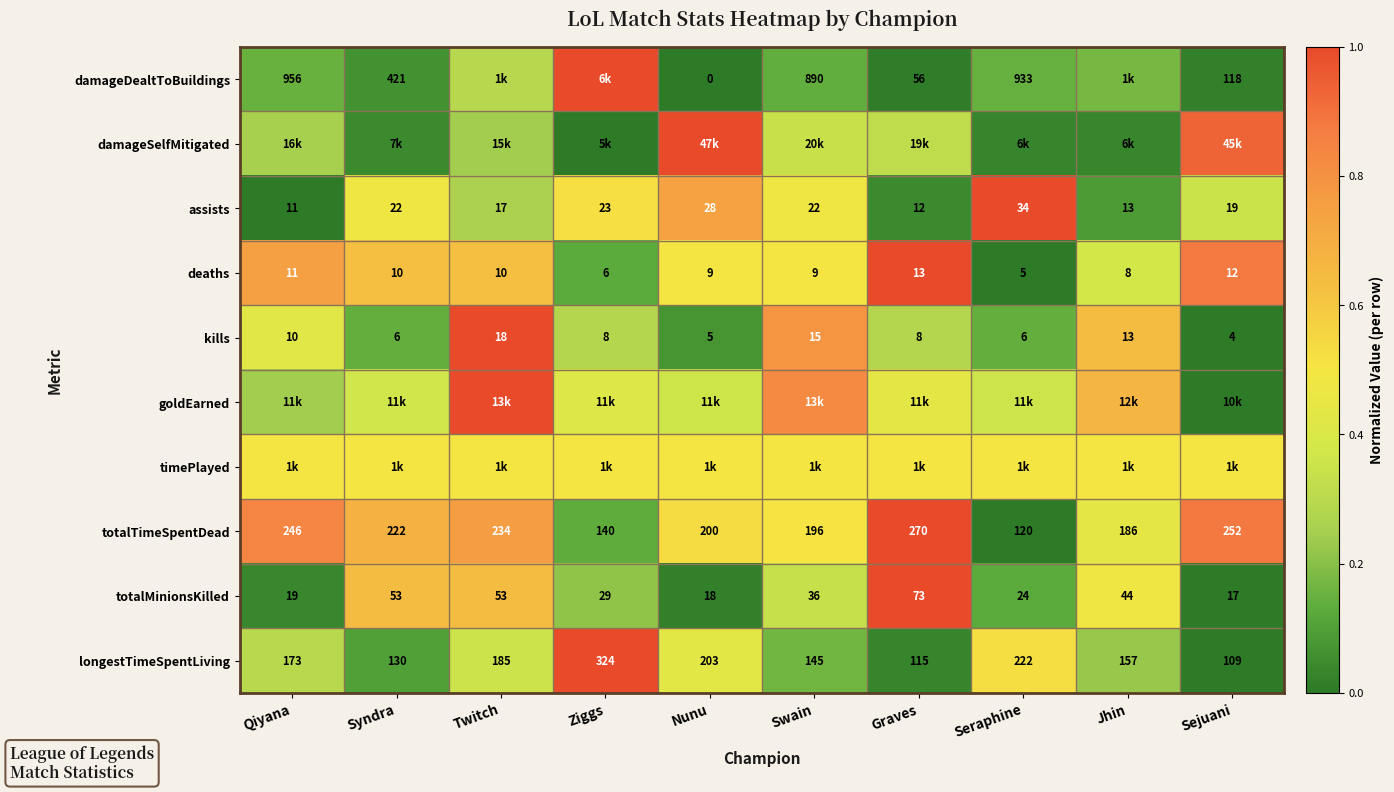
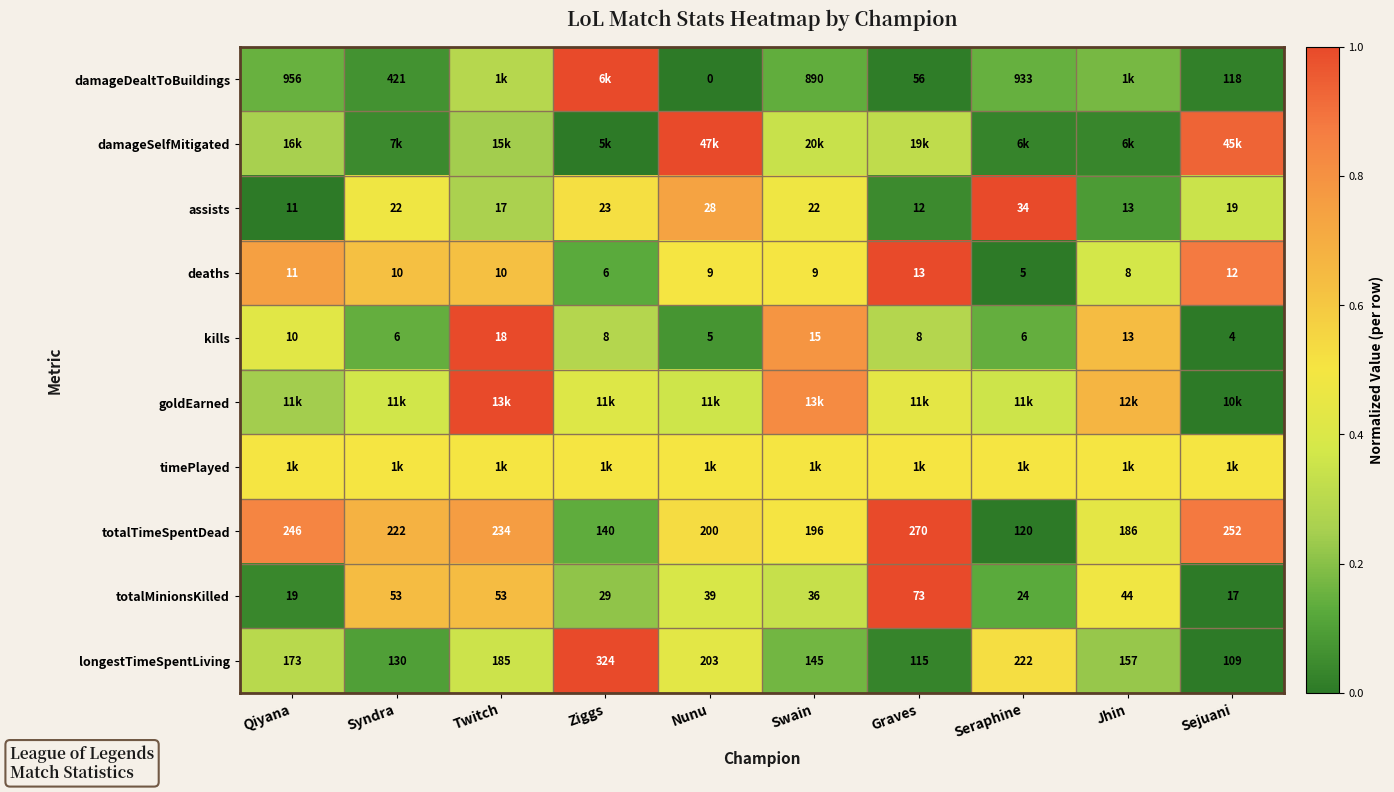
  {
    "damageDealtToBuildings": {
      "Qiyana": "956",
      "Syndra": "421",
      "Twitch": "1k",
      "Ziggs": "6k",
      "Nunu": "0",
      "Swain": "890",
      "Graves": "56",
      "Seraphine": "933",
      "Jhin": "1k",
      "Sejuani": "118"
    },
    "damageSelfMitigated": {
      "Qiyana": "16k",
      "Syndra": "7k",
      "Twitch": "15k",
      "Ziggs": "5k",
      "Nunu": "47k",
      "Swain": "20k",
      "Graves": "19k",
      "Seraphine": "6k",
      "Jhin": "6k",
      "Sejuani": "45k"
    },
    "assists": {
      "Qiyana": "11",
      "Syndra": "22",
      "Twitch": "17",
      "Ziggs": "23",
      "Nunu": "28",
      "Swain": "22",
      "Graves": "12",
      "Seraphine": "34",
      "Jhin": "13",
      "Sejuani": "19"
    },
    "deaths": {
      "Qiyana": "11",
      "Syndra": "10",
      "Twitch": "10",
      "Ziggs": "6",
      "Nunu": "9",
      "Swain": "9",
      "Graves": "13",
      "Seraphine": "5",
      "Jhin": "8",
      "Sejuani": "12"
    },
    "kills": {
      "Qiyana": "10",
      "Syndra": "6",
      "Twitch": "18",
      "Ziggs": "8",
      "Nunu": "5",
      "Swain": "15",
      "Graves": "8",
      "Seraphine": "6",
      "Jhin": "13",
      "Sejuani": "4"
    },
    "goldEarned": {
      "Qiyana": "11k",
      "Syndra": "11k",
      "Twitch": "13k",
      "Ziggs": "11k",
      "Nunu": "11k",
      "Swain": "13k",
      "Graves": "11k",
      "Seraphine": "11k",
      "Jhin": "12k",
      "Sejuani": "10k"
    },
    "timePlayed": {
      "Qiyana": "1k",
      "Syndra": "1k",
      "Twitch": "1k",
      "Ziggs": "1k",
      "Nunu": "1k",
      "Swain": "1k",
      "Graves": "1k",
      "Seraphine": "1k",
      "Jhin": "1k",
      "Sejuani": "1k"
    },
    "totalTimeSpentDead": {
      "Qiyana": "246",
      "Syndra": "222",
      "Twitch": "234",
      "Ziggs": "140",
      "Nunu": "200",
      "Swain": "196",
      "Graves": "270",
      "Seraphine": "120",
      "Jhin": "186",
      "Sejuani": "252"
    },
    "totalMinionsKilled": {
      "Qiyana": "19",
      "Syndra": "53",
      "Twitch": "53",
      "Ziggs": "29",
-     "Nunu": "18",
+     "Nunu": "39",
      "Swain": "36",
      "Graves": "73",
      "Seraphine": "24",
      "Jhin": "44",
      "Sejuani": "17"
    },
    "longestTimeSpentLiving": {
      "Qiyana": "173",
      "Syndra": "130",
      "Twitch": "185",
      "Ziggs": "324",
      "Nunu": "203",
      "Swain": "145",
      "Graves": "115",
      "Seraphine": "222",
      "Jhin": "157",
      "Sejuani": "109"
    }
  }
